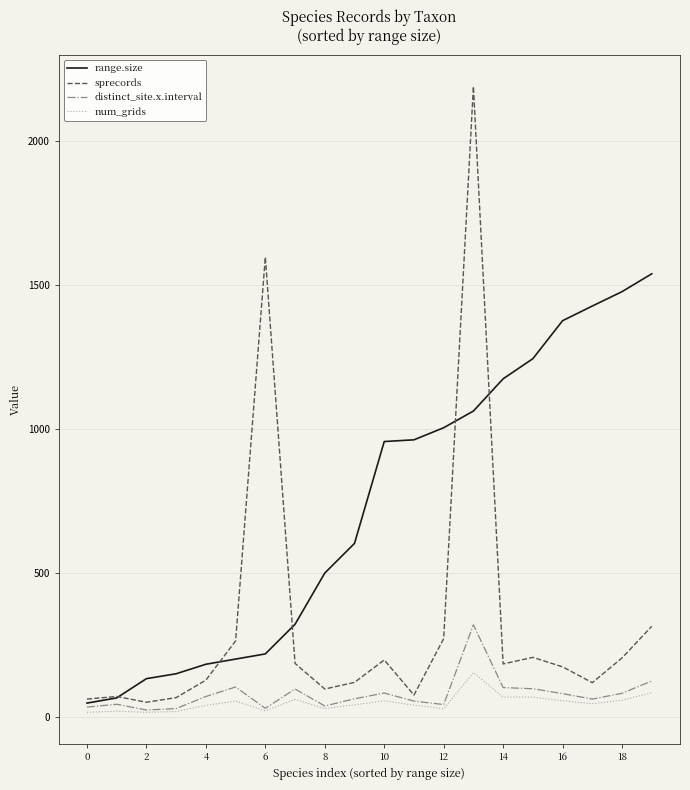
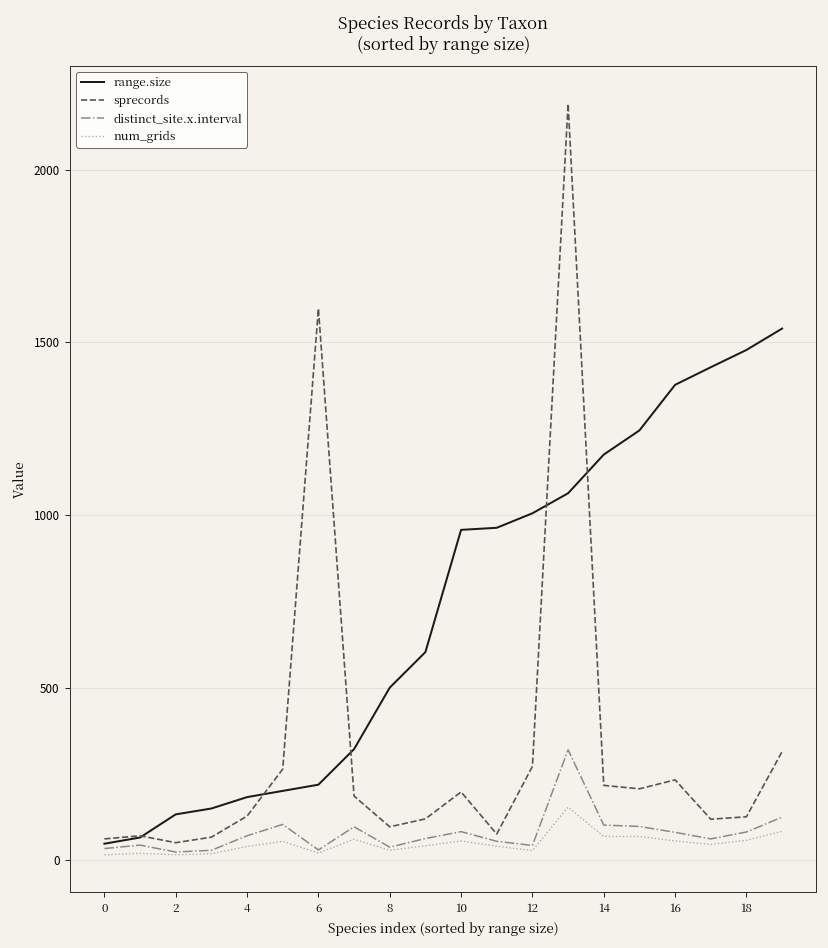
  {
    "range.size": {
      "0": 50,
      "2": 130,
      "4": 180,
      "6": 220,
      "8": 500,
      "10": 960,
      "12": 1010,
      "14": 1180,
      "16": 1380,
      "18": 1480
    },
    "sprecords": {
      "0": 60,
      "2": 50,
      "4": 130,
      "6": 1600,
      "8": 100,
      "10": 200,
      "12": 270,
-     "14": 180,
-     "16": 170,
-     "18": 210
+     "14": 220,
+     "16": 230,
+     "18": 130
    }
  }
